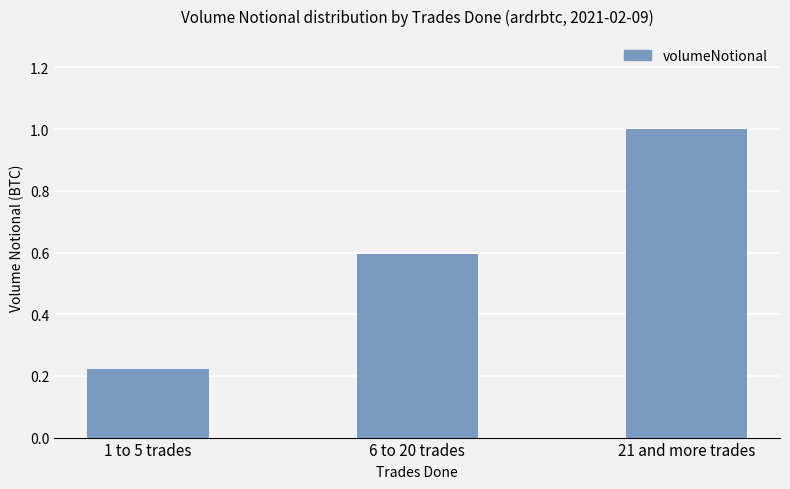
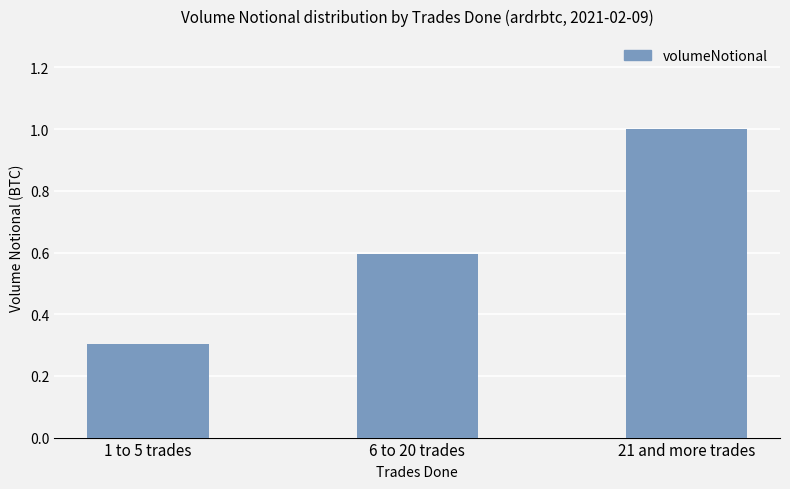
  {
-   "1 to 5 trades": 0.22,
+   "1 to 5 trades": 0.30,
    "6 to 20 trades": 0.60,
    "21 and more trades": 1.00
  }
